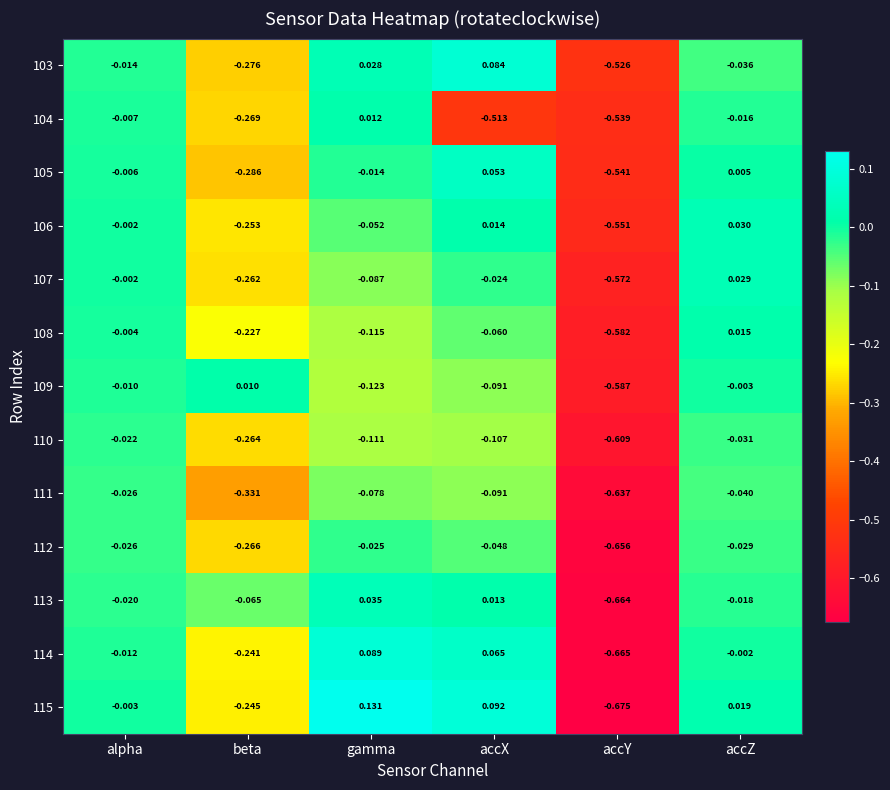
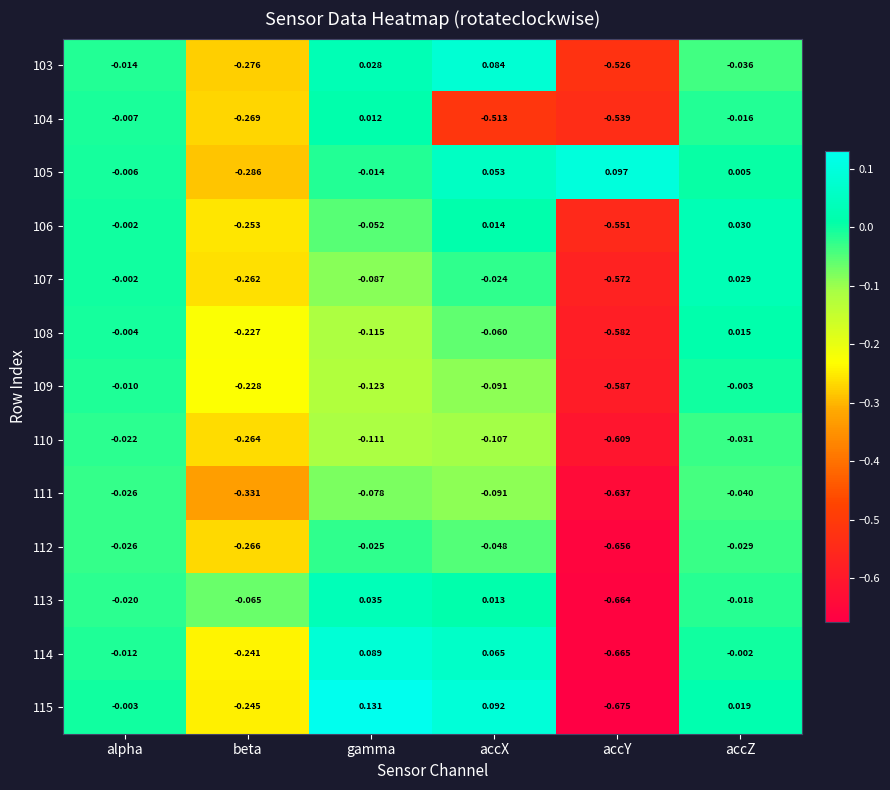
  {
    "103": {
      "alpha": -0.014,
      "beta": -0.276,
      "gamma": 0.028,
      "accX": 0.084,
      "accY": -0.526,
      "accZ": -0.036
    },
    "104": {
      "alpha": -0.007,
      "beta": -0.269,
      "gamma": 0.012,
      "accX": -0.513,
      "accY": -0.539,
      "accZ": -0.016
    },
    "105": {
      "alpha": -0.006,
      "beta": -0.286,
      "gamma": -0.014,
      "accX": 0.053,
-     "accY": -0.541,
+     "accY": 0.097,
      "accZ": 0.005
    },
    "106": {
      "alpha": -0.002,
      "beta": -0.253,
      "gamma": -0.052,
      "accX": 0.014,
      "accY": -0.551,
      "accZ": 0.030
    },
    "107": {
      "alpha": -0.002,
      "beta": -0.262,
      "gamma": -0.087,
      "accX": -0.024,
      "accY": -0.572,
      "accZ": 0.029
    },
    "108": {
      "alpha": -0.004,
      "beta": -0.227,
      "gamma": -0.115,
      "accX": -0.060,
      "accY": -0.582,
      "accZ": 0.015
    },
    "109": {
      "alpha": -0.010,
-     "beta": 0.010,
+     "beta": -0.228,
      "gamma": -0.123,
      "accX": -0.091,
      "accY": -0.587,
      "accZ": -0.003
    },
    "110": {
      "alpha": -0.022,
      "beta": -0.264,
      "gamma": -0.111,
      "accX": -0.107,
      "accY": -0.609,
      "accZ": -0.031
    },
    "111": {
      "alpha": -0.026,
      "beta": -0.331,
      "gamma": -0.078,
      "accX": -0.091,
      "accY": -0.637,
      "accZ": -0.040
    },
    "112": {
      "alpha": -0.026,
      "beta": -0.266,
      "gamma": -0.025,
      "accX": -0.048,
      "accY": -0.656,
      "accZ": -0.029
    },
    "113": {
      "alpha": -0.020,
      "beta": -0.065,
      "gamma": 0.035,
      "accX": 0.013,
      "accY": -0.664,
      "accZ": -0.018
    },
    "114": {
      "alpha": -0.012,
      "beta": -0.241,
      "gamma": 0.089,
      "accX": 0.065,
      "accY": -0.665,
      "accZ": -0.002
    },
    "115": {
      "alpha": -0.003,
      "beta": -0.245,
      "gamma": 0.131,
      "accX": 0.092,
      "accY": -0.675,
      "accZ": 0.019
    }
  }
